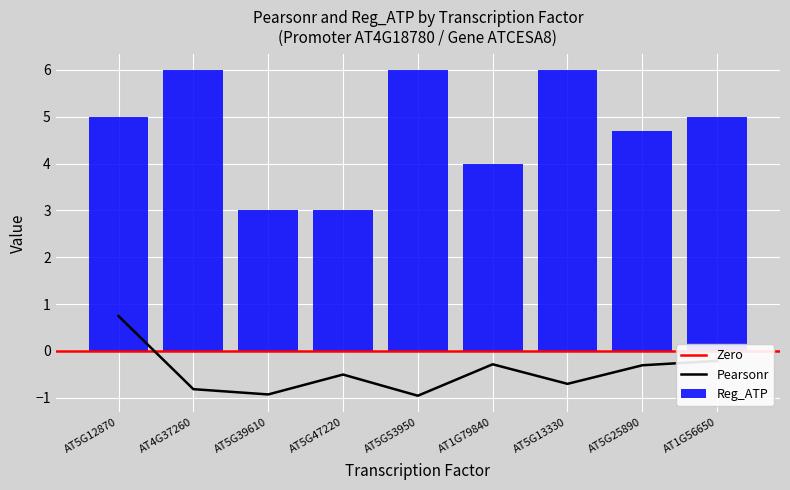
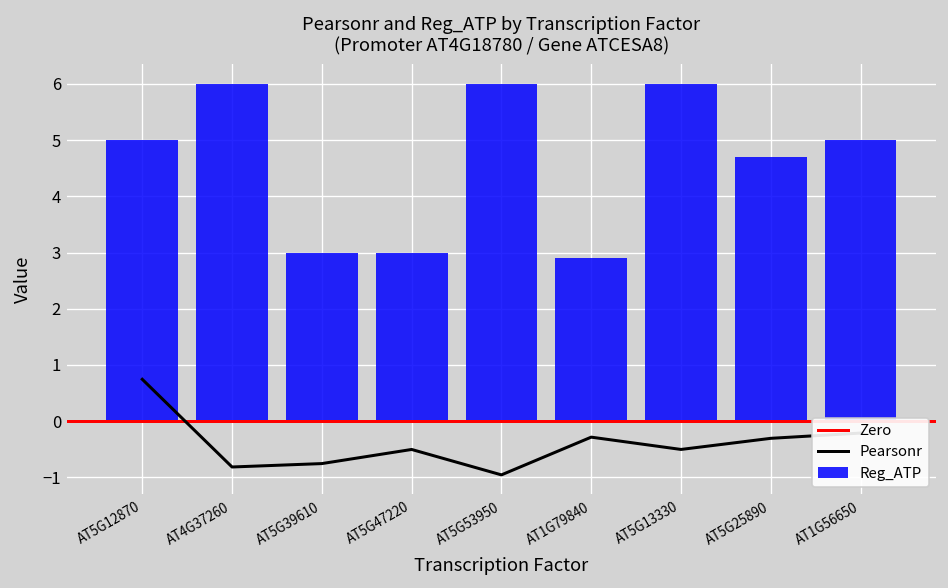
  {
    "Reg_ATP": {
      "AT5G12870": 5.0,
      "AT4G37260": 6.0,
      "AT5G39610": 3.0,
      "AT5G47220": 3.0,
      "AT5G53950": 6.0,
-     "AT1G79840": 4.0,
+     "AT1G79840": 2.9,
      "AT5G13330": 6.0,
      "AT5G25890": 4.7,
      "AT1G56650": 5.0
    },
    "Pearsonr": {
      "AT5G12870": 0.7,
      "AT4G37260": -0.8,
-     "AT5G39610": -0.9,
+     "AT5G39610": -0.8,
      "AT5G47220": -0.5,
      "AT5G53950": -1.0,
      "AT1G79840": -0.3,
-     "AT5G13330": -0.7,
+     "AT5G13330": -0.5,
      "AT5G25890": -0.3
    }
  }
